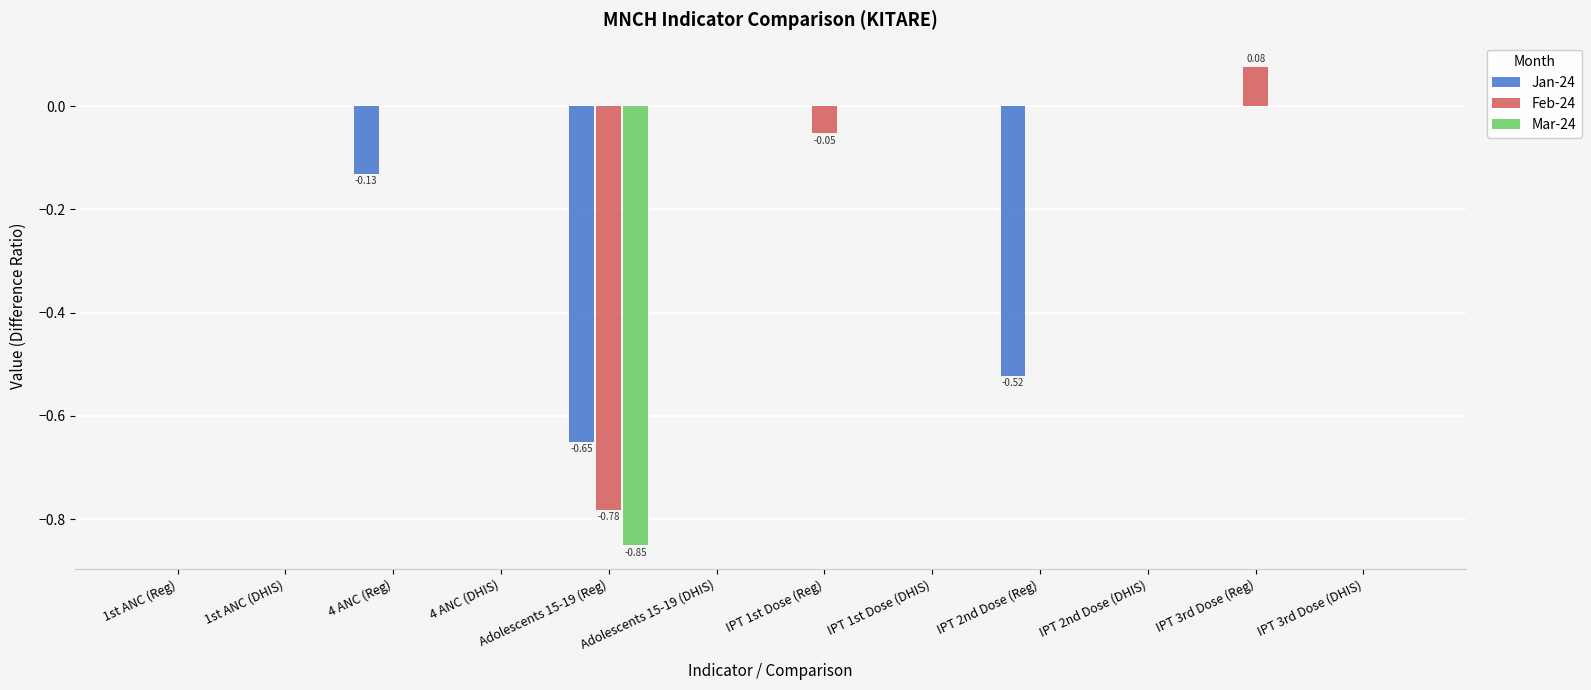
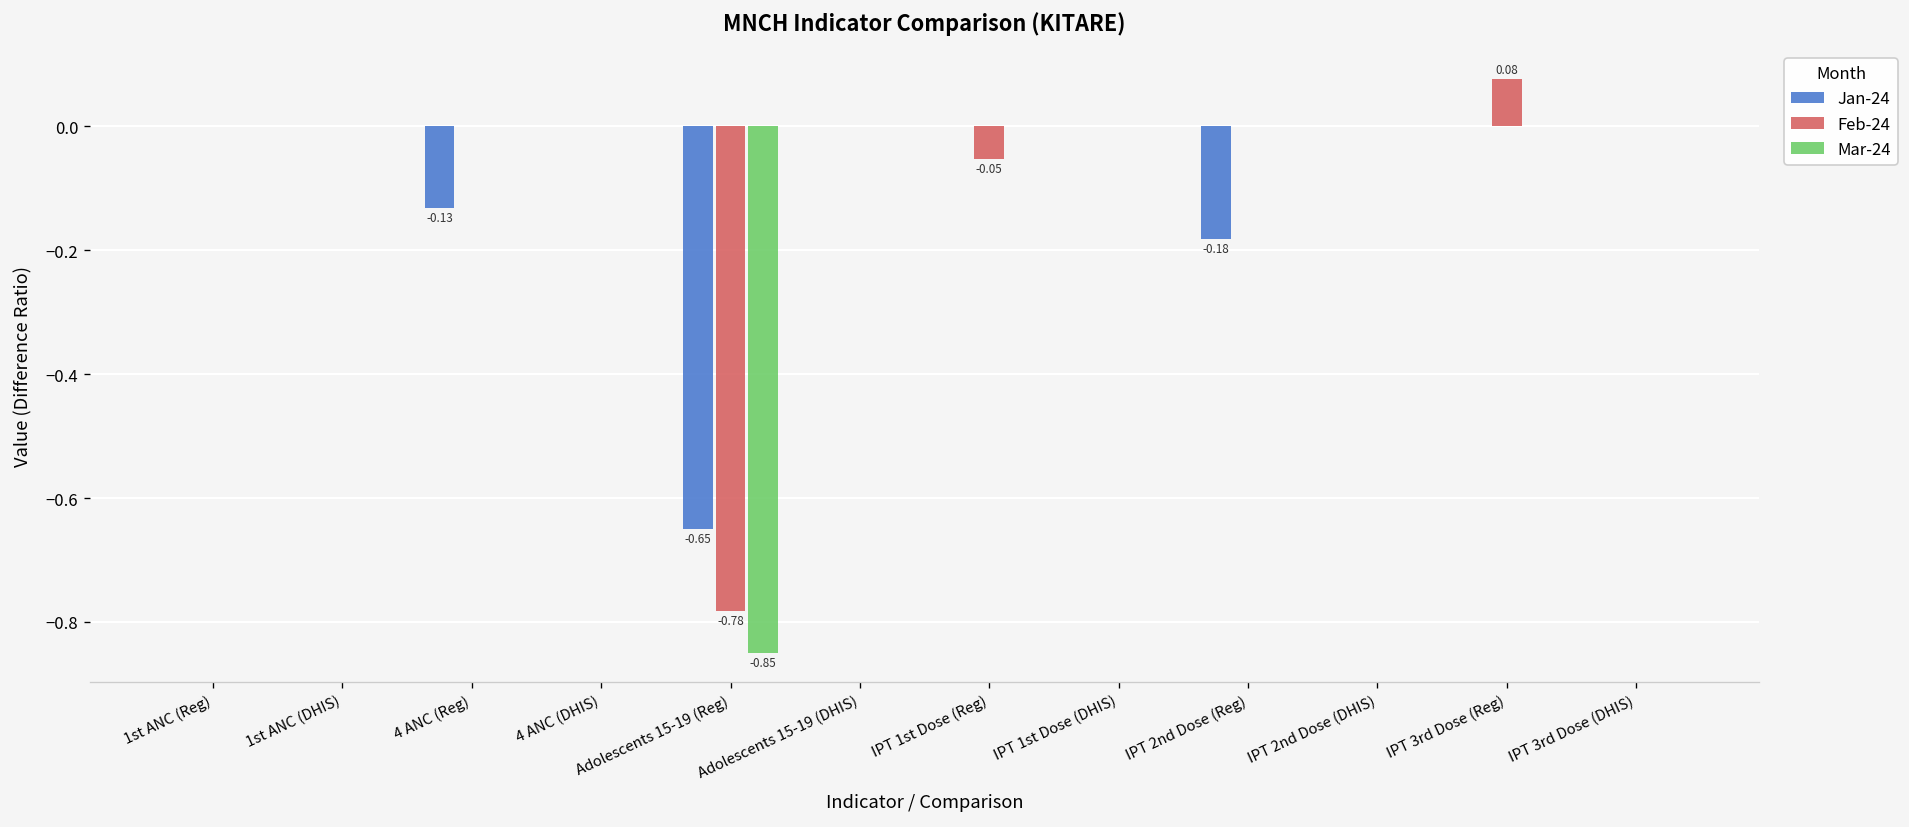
  {
    "Jan-24": {
      "4 ANC (Reg)": -0.13,
      "Adolescents 15-19 (Reg)": -0.65,
-     "IPT 2nd Dose (Reg)": -0.52
+     "IPT 2nd Dose (Reg)": -0.18
    },
    "Feb-24": {
      "Adolescents 15-19 (Reg)": -0.78,
      "IPT 1st Dose (Reg)": -0.05,
      "IPT 3rd Dose (Reg)": 0.08
    },
    "Mar-24": {
      "Adolescents 15-19 (Reg)": -0.85
    }
  }
